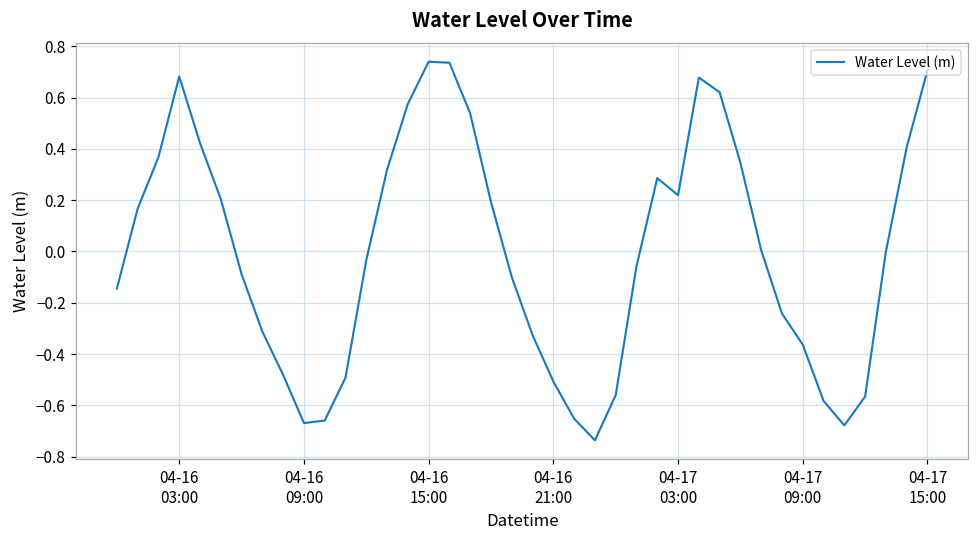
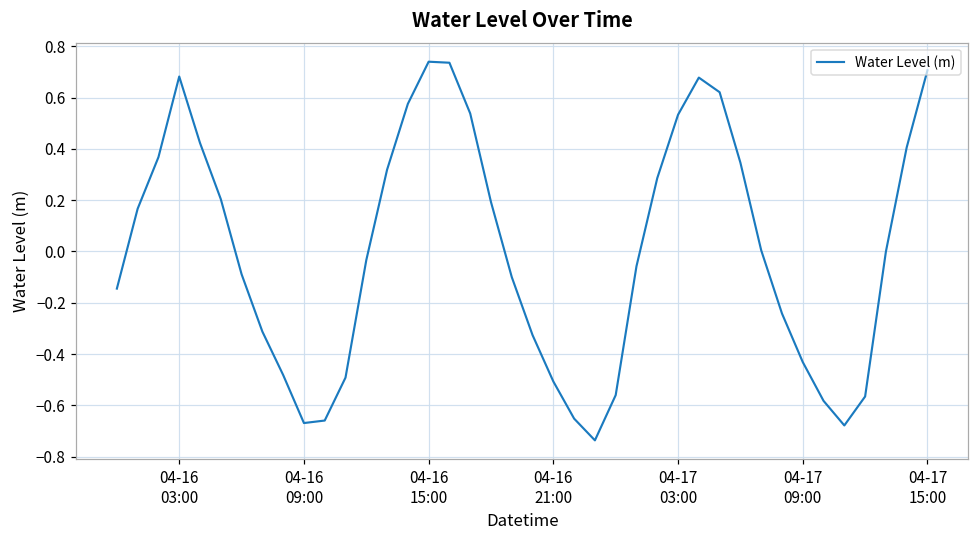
  {
    "04-16 03:00": 0.68,
    "04-16 09:00": -0.67,
    "04-16 15:00": 0.74,
    "04-16 21:00": -0.51,
-   "04-17 03:00": 0.22,
-   "04-17 09:00": -0.36
+   "04-17 03:00": 0.53,
+   "04-17 09:00": -0.43
  }
